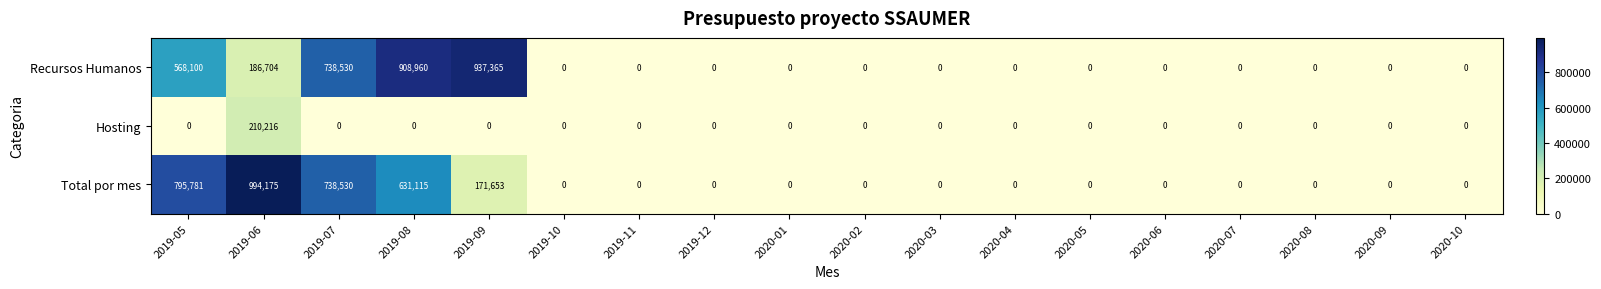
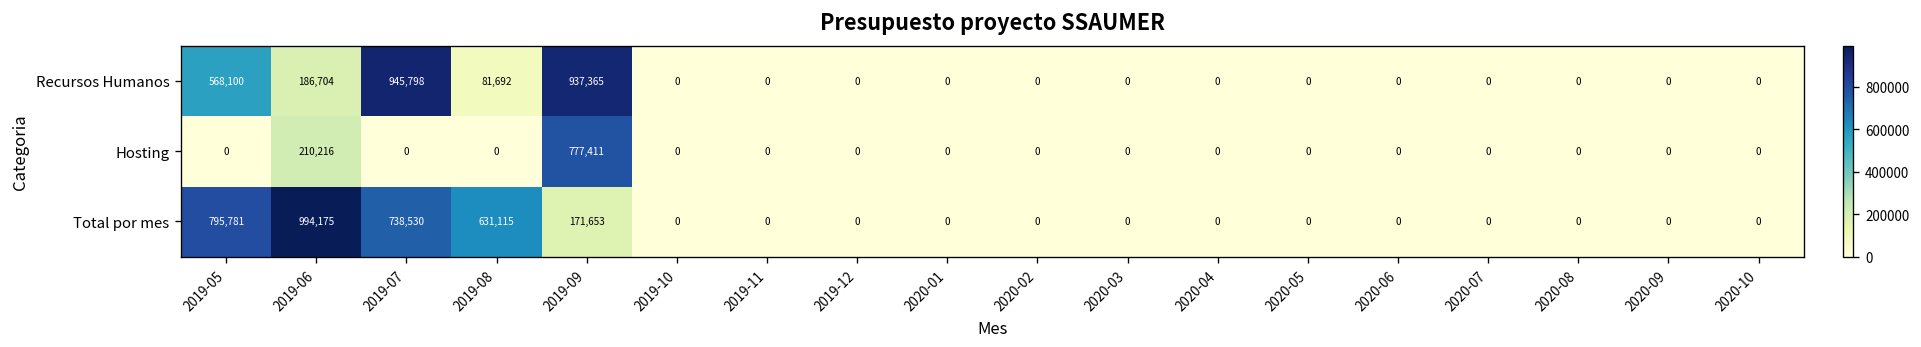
  {
    "Recursos Humanos": {
      "2019-05": "568,100",
      "2019-06": "186,704",
-     "2019-07": "738,530",
-     "2019-08": "908,960",
+     "2019-07": "945,798",
+     "2019-08": "81,692",
      "2019-09": "937,365",
      "2019-10": "0",
      "2019-11": "0",
      "2019-12": "0",
      "2020-01": "0",
      "2020-02": "0",
      "2020-03": "0",
      "2020-04": "0",
      "2020-05": "0",
      "2020-06": "0",
      "2020-07": "0",
      "2020-08": "0",
      "2020-09": "0",
      "2020-10": "0"
    },
    "Hosting": {
      "2019-05": "0",
      "2019-06": "210,216",
      "2019-07": "0",
      "2019-08": "0",
-     "2019-09": "0",
+     "2019-09": "777,411",
      "2019-10": "0",
      "2019-11": "0",
      "2019-12": "0",
      "2020-01": "0",
      "2020-02": "0",
      "2020-03": "0",
      "2020-04": "0",
      "2020-05": "0",
      "2020-06": "0",
      "2020-07": "0",
      "2020-08": "0",
      "2020-09": "0",
      "2020-10": "0"
    },
    "Total por mes": {
      "2019-05": "795,781",
      "2019-06": "994,175",
      "2019-07": "738,530",
      "2019-08": "631,115",
      "2019-09": "171,653",
      "2019-10": "0",
      "2019-11": "0",
      "2019-12": "0",
      "2020-01": "0",
      "2020-02": "0",
      "2020-03": "0",
      "2020-04": "0",
      "2020-05": "0",
      "2020-06": "0",
      "2020-07": "0",
      "2020-08": "0",
      "2020-09": "0",
      "2020-10": "0"
    }
  }
